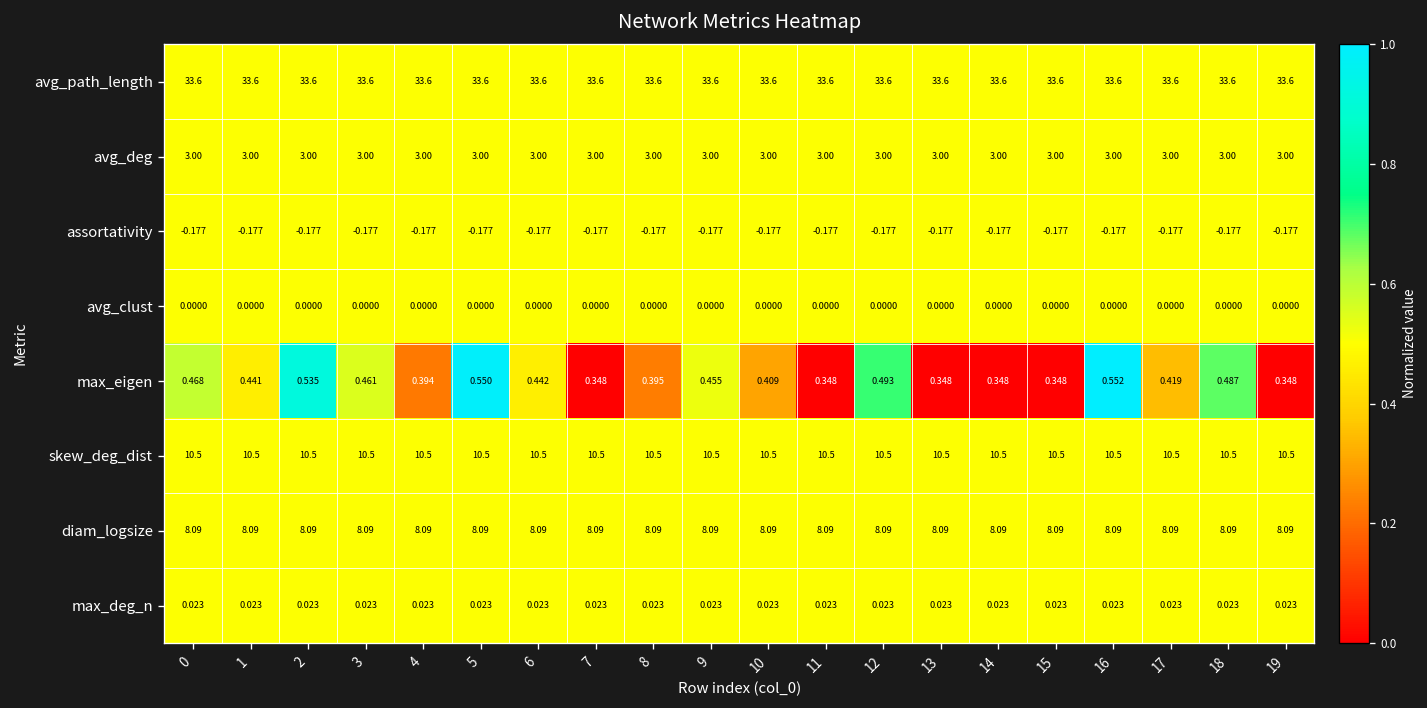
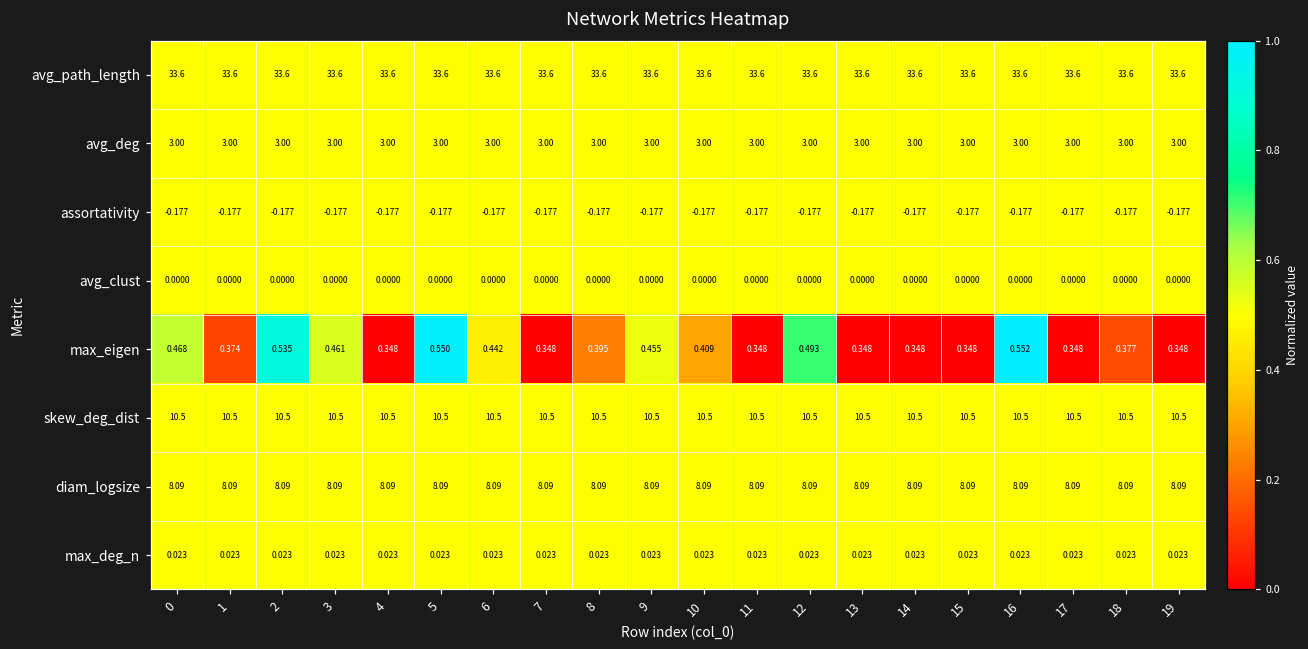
  {
    "avg_path_length": {
      "0": 33.6,
      "1": 33.6,
      "2": 33.6,
      "3": 33.6,
      "4": 33.6,
      "5": 33.6,
      "6": 33.6,
      "7": 33.6,
      "8": 33.6,
      "9": 33.6,
      "10": 33.6,
      "11": 33.6,
      "12": 33.6,
      "13": 33.6,
      "14": 33.6,
      "15": 33.6,
      "16": 33.6,
      "17": 33.6,
      "18": 33.6,
      "19": 33.6
    },
    "avg_deg": {
      "0": 3.00,
      "1": 3.00,
      "2": 3.00,
      "3": 3.00,
      "4": 3.00,
      "5": 3.00,
      "6": 3.00,
      "7": 3.00,
      "8": 3.00,
      "9": 3.00,
      "10": 3.00,
      "11": 3.00,
      "12": 3.00,
      "13": 3.00,
      "14": 3.00,
      "15": 3.00,
      "16": 3.00,
      "17": 3.00,
      "18": 3.00,
      "19": 3.00
    },
    "assortativity": {
      "0": -0.177,
      "1": -0.177,
      "2": -0.177,
      "3": -0.177,
      "4": -0.177,
      "5": -0.177,
      "6": -0.177,
      "7": -0.177,
      "8": -0.177,
      "9": -0.177,
      "10": -0.177,
      "11": -0.177,
      "12": -0.177,
      "13": -0.177,
      "14": -0.177,
      "15": -0.177,
      "16": -0.177,
      "17": -0.177,
      "18": -0.177,
      "19": -0.177
    },
    "avg_clust": {
      "0": 0.0000,
      "1": 0.0000,
      "2": 0.0000,
      "3": 0.0000,
      "4": 0.0000,
      "5": 0.0000,
      "6": 0.0000,
      "7": 0.0000,
      "8": 0.0000,
      "9": 0.0000,
      "10": 0.0000,
      "11": 0.0000,
      "12": 0.0000,
      "13": 0.0000,
      "14": 0.0000,
      "15": 0.0000,
      "16": 0.0000,
      "17": 0.0000,
      "18": 0.0000,
      "19": 0.0000
    },
    "max_eigen": {
      "0": 0.468,
-     "1": 0.441,
+     "1": 0.374,
      "2": 0.535,
      "3": 0.461,
-     "4": 0.394,
+     "4": 0.348,
      "5": 0.550,
      "6": 0.442,
      "7": 0.348,
      "8": 0.395,
      "9": 0.455,
      "10": 0.409,
      "11": 0.348,
      "12": 0.493,
      "13": 0.348,
      "14": 0.348,
      "15": 0.348,
      "16": 0.552,
-     "17": 0.419,
-     "18": 0.487,
+     "17": 0.348,
+     "18": 0.377,
      "19": 0.348
    },
    "skew_deg_dist": {
      "0": 10.5,
      "1": 10.5,
      "2": 10.5,
      "3": 10.5,
      "4": 10.5,
      "5": 10.5,
      "6": 10.5,
      "7": 10.5,
      "8": 10.5,
      "9": 10.5,
      "10": 10.5,
      "11": 10.5,
      "12": 10.5,
      "13": 10.5,
      "14": 10.5,
      "15": 10.5,
      "16": 10.5,
      "17": 10.5,
      "18": 10.5,
      "19": 10.5
    },
    "diam_logsize": {
      "0": 8.09,
      "1": 8.09,
      "2": 8.09,
      "3": 8.09,
      "4": 8.09,
      "5": 8.09,
      "6": 8.09,
      "7": 8.09,
      "8": 8.09,
      "9": 8.09,
      "10": 8.09,
      "11": 8.09,
      "12": 8.09,
      "13": 8.09,
      "14": 8.09,
      "15": 8.09,
      "16": 8.09,
      "17": 8.09,
      "18": 8.09,
      "19": 8.09
    },
    "max_deg_n": {
      "0": 0.023,
      "1": 0.023,
      "2": 0.023,
      "3": 0.023,
      "4": 0.023,
      "5": 0.023,
      "6": 0.023,
      "7": 0.023,
      "8": 0.023,
      "9": 0.023,
      "10": 0.023,
      "11": 0.023,
      "12": 0.023,
      "13": 0.023,
      "14": 0.023,
      "15": 0.023,
      "16": 0.023,
      "17": 0.023,
      "18": 0.023,
      "19": 0.023
    }
  }
